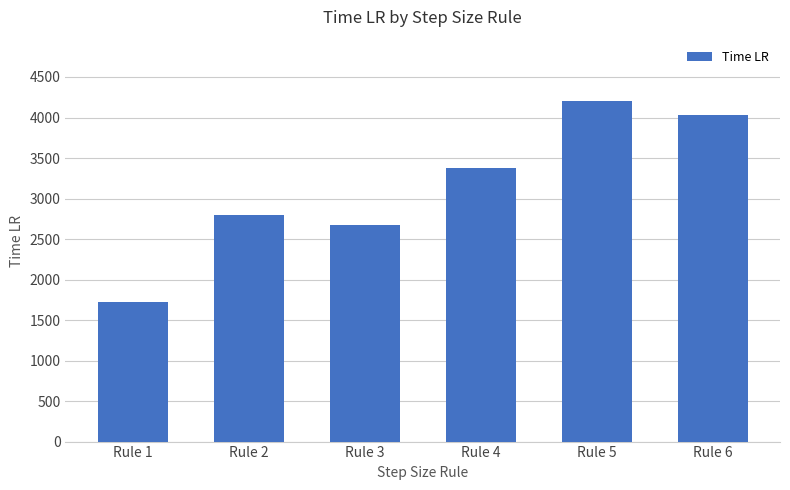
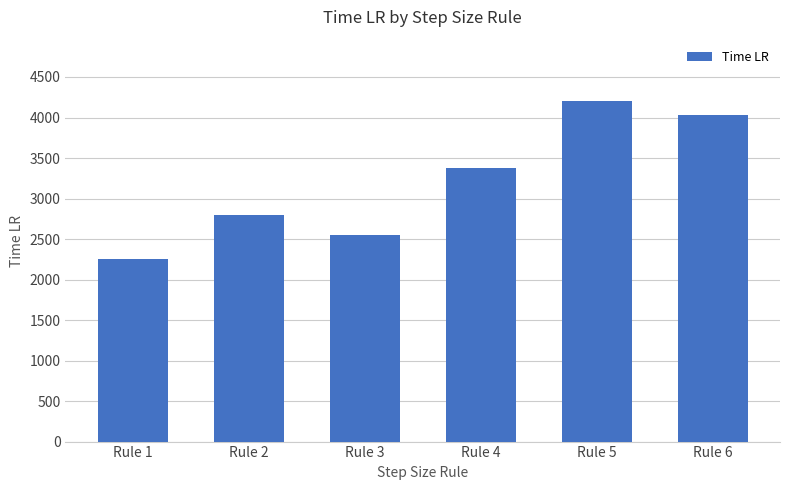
  {
-   "Rule 1": 1700,
+   "Rule 1": 2300,
    "Rule 2": 2800,
-   "Rule 3": 2700,
+   "Rule 3": 2500,
    "Rule 4": 3400,
    "Rule 5": 4200,
    "Rule 6": 4000
  }
